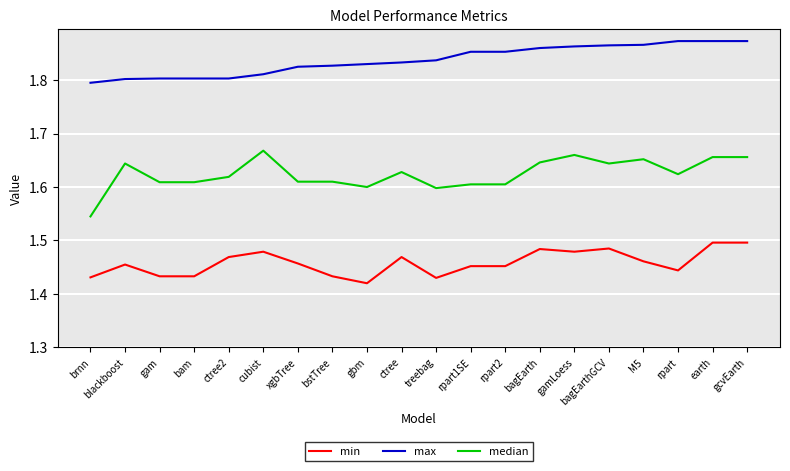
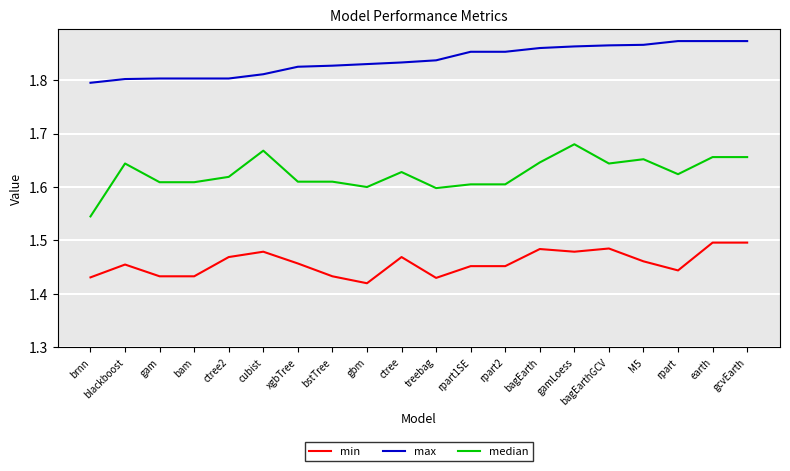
  {
    "min": {
      "brnn": 1.43,
      "blackboost": 1.46,
      "gam": 1.43,
      "bam": 1.43,
      "ctree2": 1.47,
      "cubist": 1.48,
      "xgbTree": 1.46,
      "bstTree": 1.43,
      "gbm": 1.42,
      "ctree": 1.47,
      "treebag": 1.43,
      "rpart1SE": 1.45,
      "rpart2": 1.45,
      "bagEarth": 1.48,
      "gamLoess": 1.48,
      "bagEarthGCV": 1.49,
      "M5": 1.46,
      "rpart": 1.44,
      "earth": 1.50,
      "gcvEarth": 1.50
    },
    "max": {
      "brnn": 1.80,
      "blackboost": 1.80,
      "gam": 1.80,
      "bam": 1.80,
      "ctree2": 1.80,
      "cubist": 1.81,
      "xgbTree": 1.83,
      "bstTree": 1.83,
      "gbm": 1.83,
      "ctree": 1.83,
      "treebag": 1.84,
      "rpart1SE": 1.85,
      "rpart2": 1.85,
      "bagEarth": 1.86,
      "gamLoess": 1.86,
      "bagEarthGCV": 1.87,
      "M5": 1.87,
      "rpart": 1.87,
      "earth": 1.87,
      "gcvEarth": 1.87
    },
    "median": {
      "brnn": 1.55,
      "blackboost": 1.64,
      "gam": 1.61,
      "bam": 1.61,
      "ctree2": 1.62,
      "cubist": 1.67,
      "xgbTree": 1.61,
      "bstTree": 1.61,
      "gbm": 1.60,
      "ctree": 1.63,
      "treebag": 1.60,
      "rpart1SE": 1.61,
      "rpart2": 1.61,
      "bagEarth": 1.65,
-     "gamLoess": 1.66,
+     "gamLoess": 1.68,
      "bagEarthGCV": 1.64,
      "M5": 1.65,
      "rpart": 1.62,
      "earth": 1.66,
      "gcvEarth": 1.66
    }
  }
